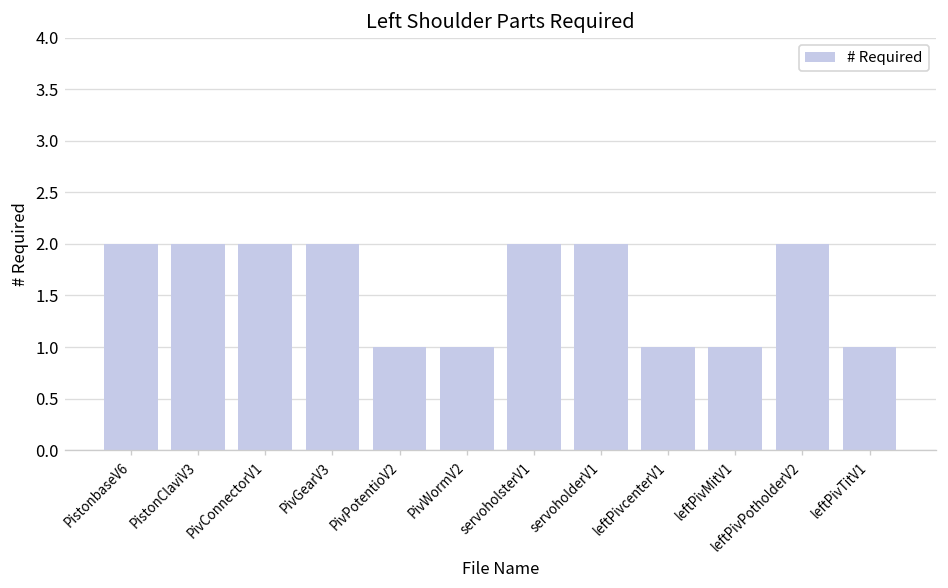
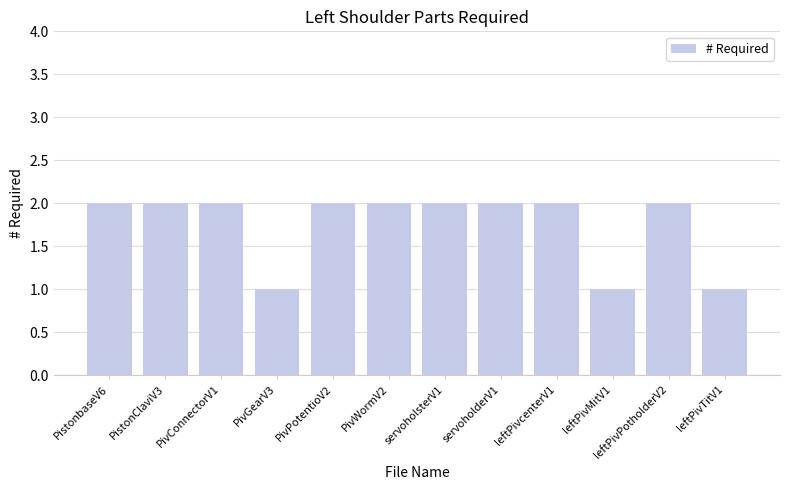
  {
    "PistonbaseV6": 2,
    "PistonClaviV3": 2,
    "PivConnectorV1": 2,
-   "PivGearV3": 2,
-   "PivPotentioV2": 1,
-   "PivWormV2": 1,
+   "PivGearV3": 1,
+   "PivPotentioV2": 2,
+   "PivWormV2": 2,
    "servoholsterV1": 2,
    "servoholderV1": 2,
-   "leftPivcenterV1": 1,
+   "leftPivcenterV1": 2,
    "leftPivMitV1": 1,
    "leftPivPotholderV2": 2,
    "leftPivTitV1": 1
  }
